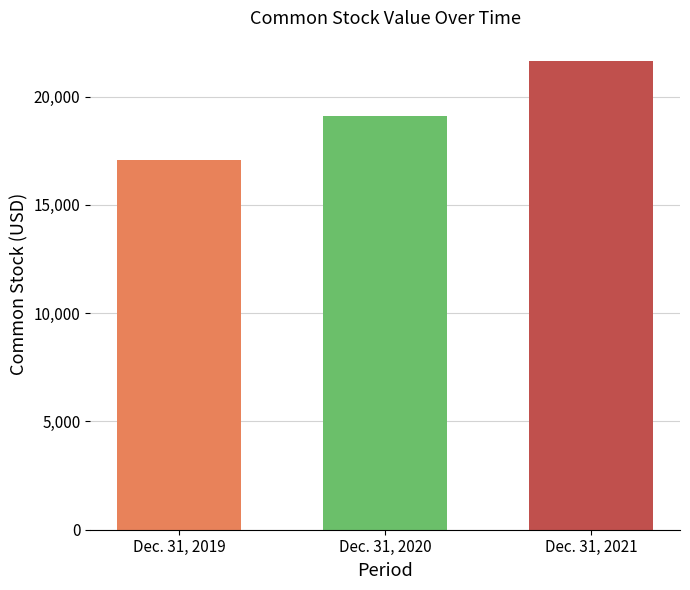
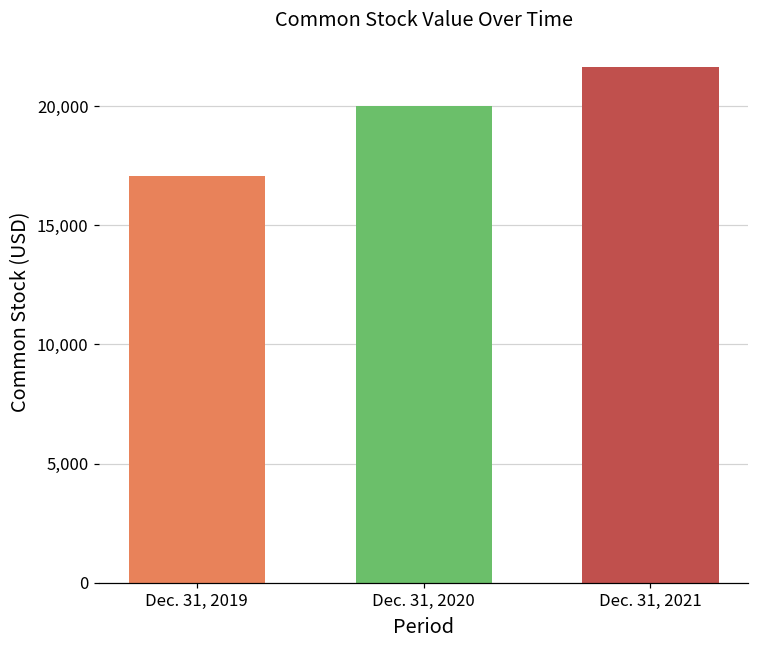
  {
    "Dec. 31, 2019": "17,100",
-   "Dec. 31, 2020": "19,100",
+   "Dec. 31, 2020": "20,000",
    "Dec. 31, 2021": "21,600"
  }
